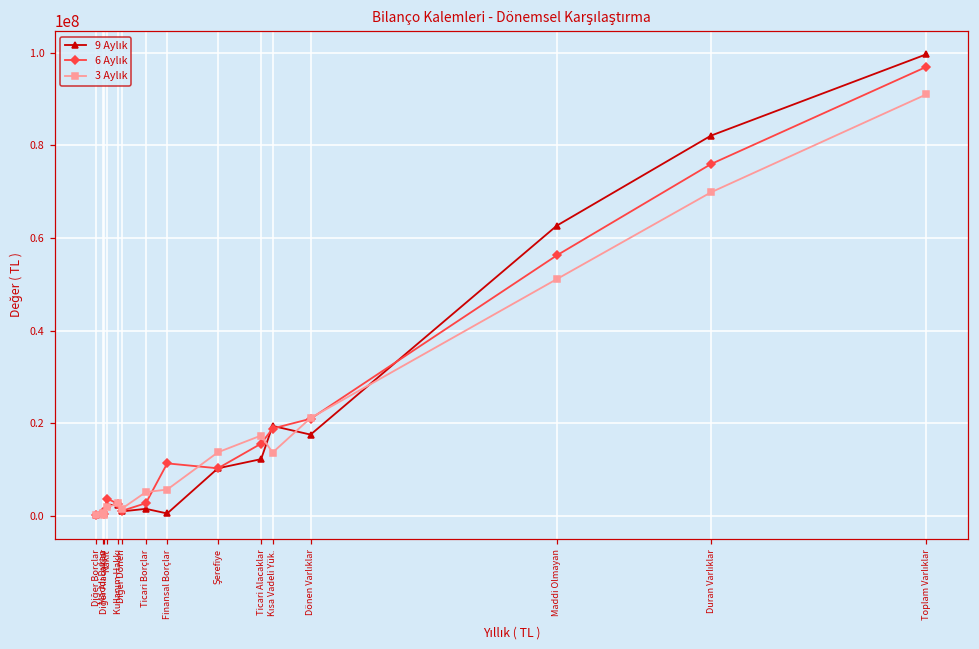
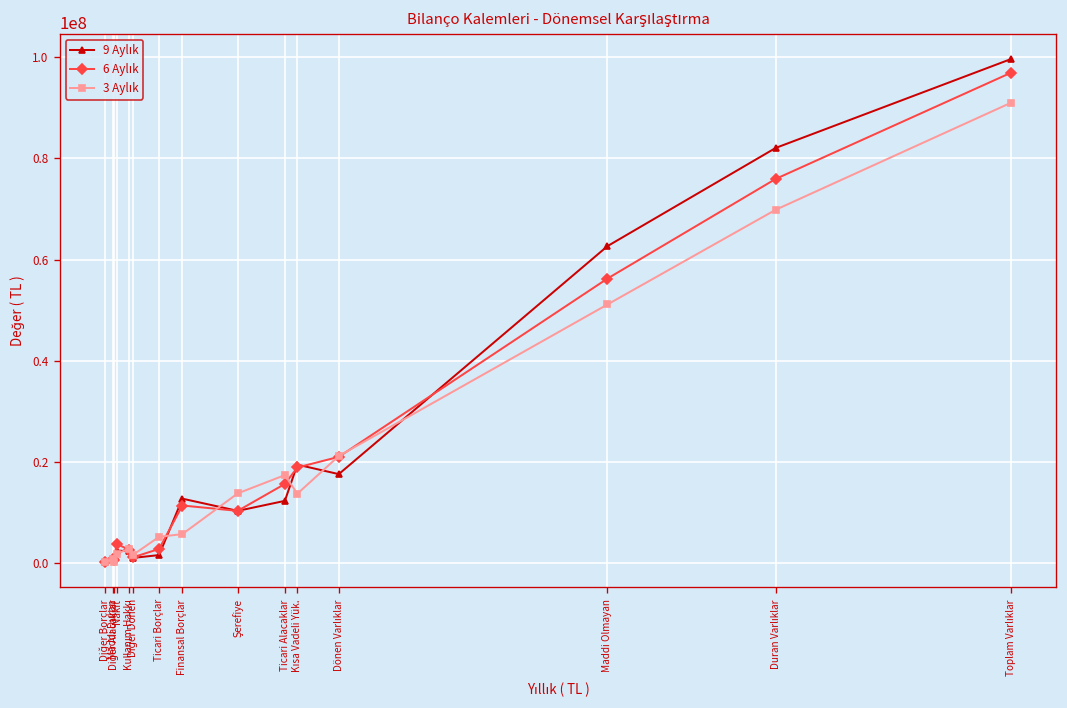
  {
    "9 Aylık": {
      "Ticari Borçlar": 2000000,
-     "Finansal Borçlar": 1000000,
+     "Finansal Borçlar": 13000000,
      "Ticari Alacaklar": 12000000,
      "Dönen Varlıklar": 18000000,
      "Maddi Olmayan": 63000000,
      "Duran Varlıklar": 82000000,
      "Toplam Varlıklar": 100000000
    },
    "6 Aylık": {
      "Nakit": 4000000,
      "Ticari Borçlar": 3000000,
      "Finansal Borçlar": 11000000,
      "Ticari Alacaklar": 16000000,
      "Maddi Olmayan": 56000000,
      "Duran Varlıklar": 76000000,
      "Toplam Varlıklar": 97000000
    },
    "3 Aylık": {
      "Ticari Borçlar": 5000000,
      "Finansal Borçlar": 6000000,
      "Şerefiye": 14000000,
      "Ticari Alacaklar": 17000000,
      "Kısa Vadeli Yük.": 14000000,
      "Maddi Olmayan": 51000000,
      "Duran Varlıklar": 70000000,
      "Toplam Varlıklar": 91000000
    }
  }
